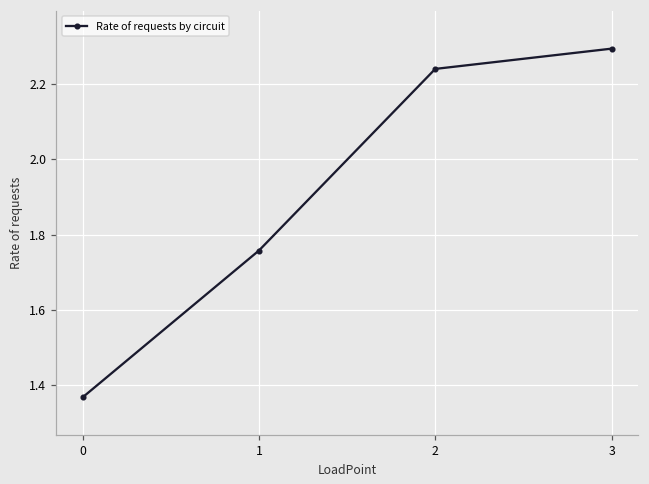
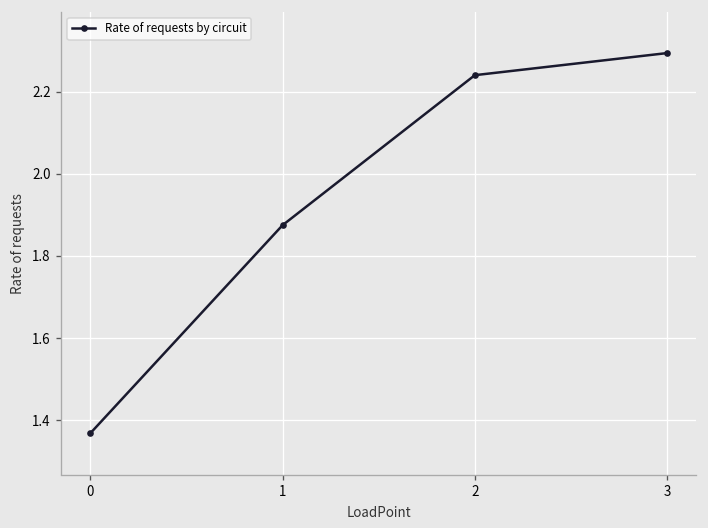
  {
    "0": 1.37,
-   "1": 1.76,
+   "1": 1.87,
    "2": 2.24,
    "3": 2.29
  }
